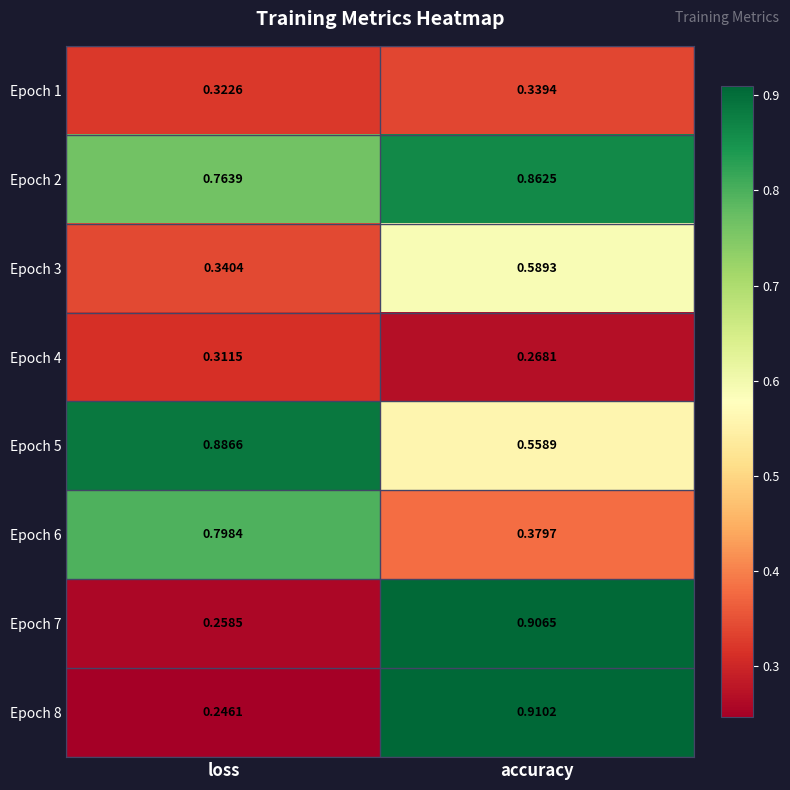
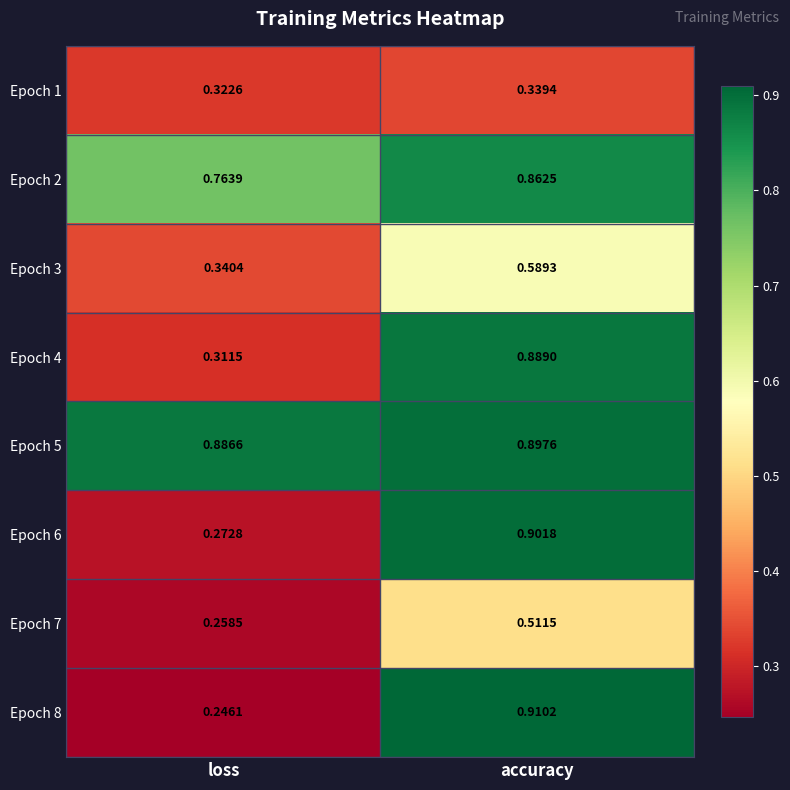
  {
    "Epoch 1": {
      "loss": 0.3226,
      "accuracy": 0.3394
    },
    "Epoch 2": {
      "loss": 0.7639,
      "accuracy": 0.8625
    },
    "Epoch 3": {
      "loss": 0.3404,
      "accuracy": 0.5893
    },
    "Epoch 4": {
      "loss": 0.3115,
-     "accuracy": 0.2681
+     "accuracy": 0.8890
    },
    "Epoch 5": {
      "loss": 0.8866,
-     "accuracy": 0.5589
+     "accuracy": 0.8976
    },
    "Epoch 6": {
-     "loss": 0.7984,
-     "accuracy": 0.3797
+     "loss": 0.2728,
+     "accuracy": 0.9018
    },
    "Epoch 7": {
      "loss": 0.2585,
-     "accuracy": 0.9065
+     "accuracy": 0.5115
    },
    "Epoch 8": {
      "loss": 0.2461,
      "accuracy": 0.9102
    }
  }
